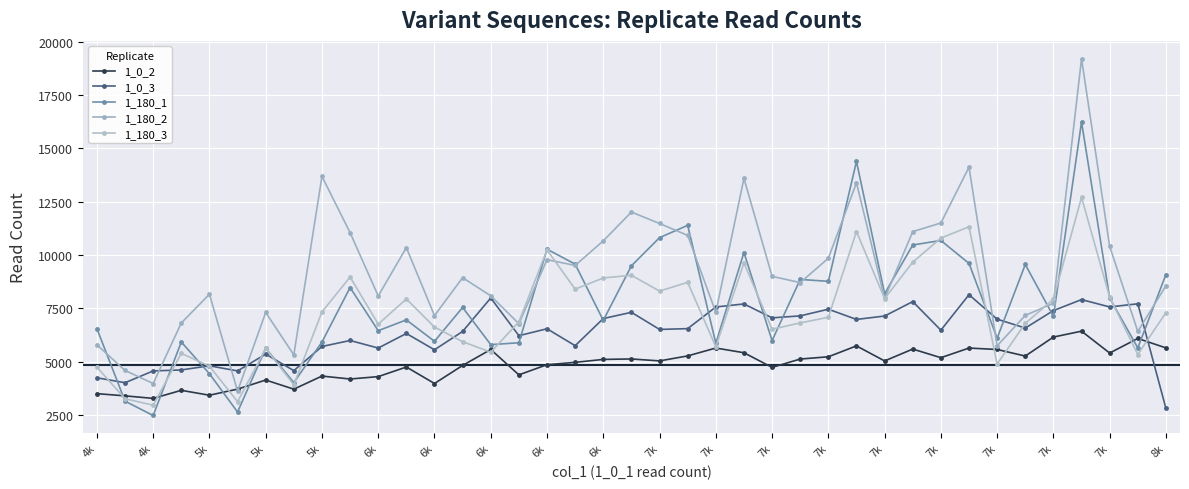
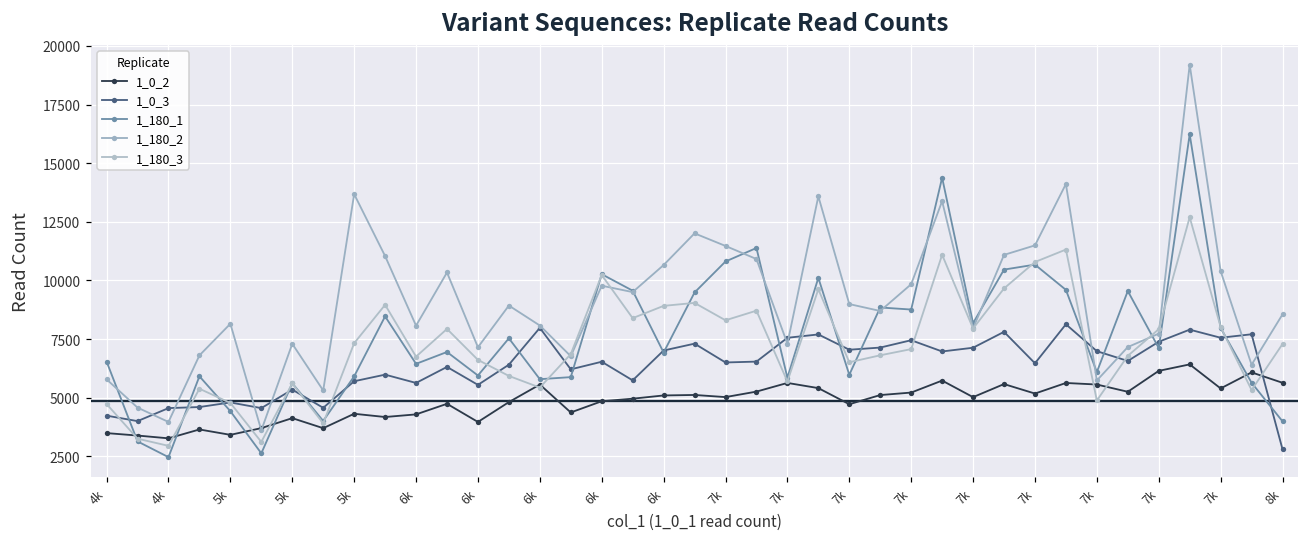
  {
    "1_0_2": {
      "8k": 5600
    },
    "1_0_3": {
      "8k": 2800
    },
    "1_180_1": {
-     "8k": 9100
+     "8k": 4000
    }
  }
